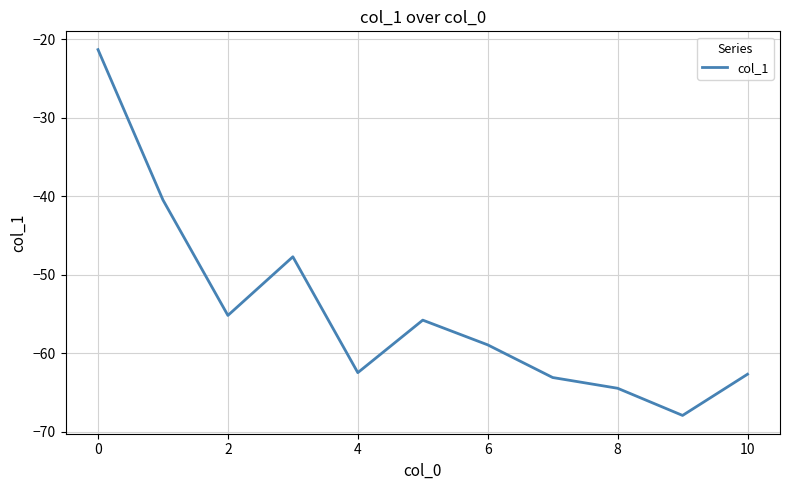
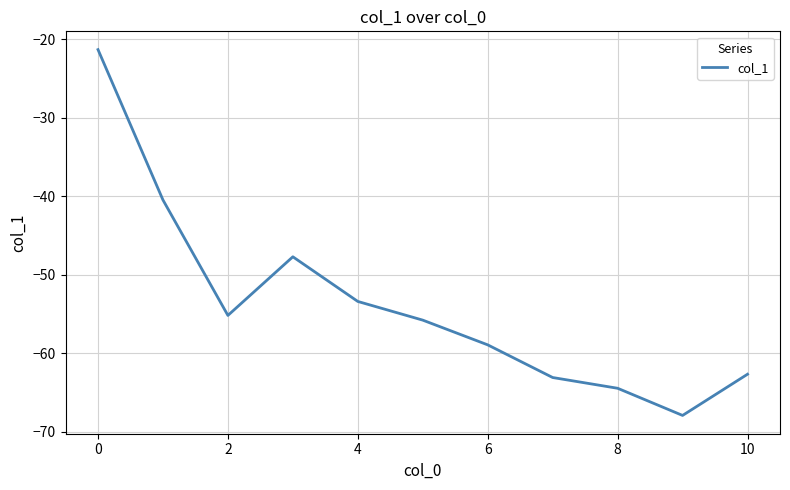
  {
    "0": -21,
    "2": -55,
-   "4": -62,
+   "4": -53,
    "6": -59,
    "8": -64,
    "10": -63
  }
